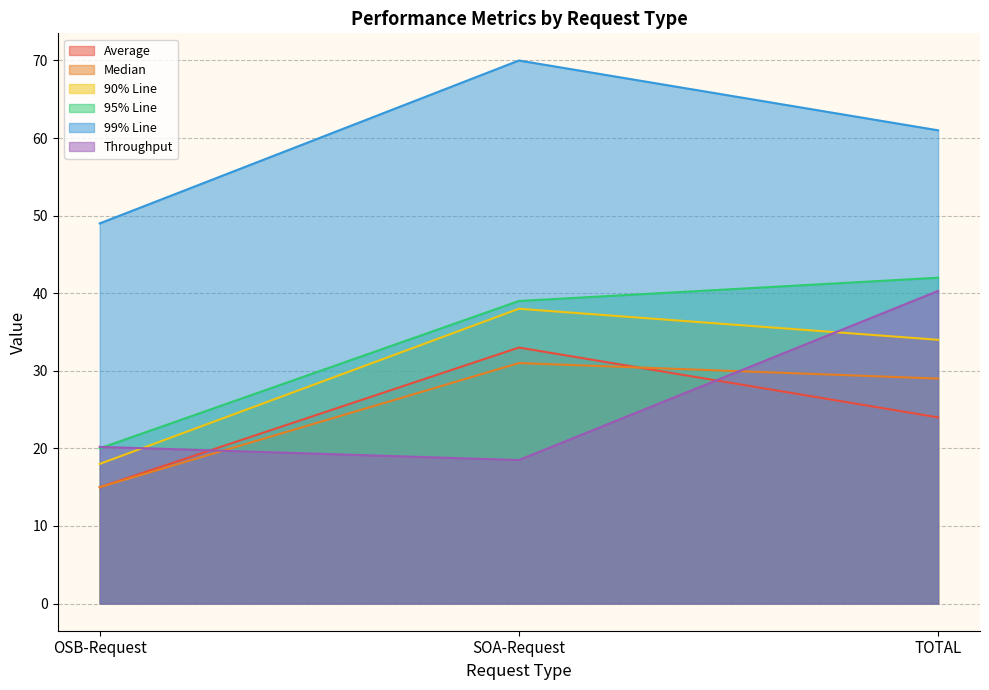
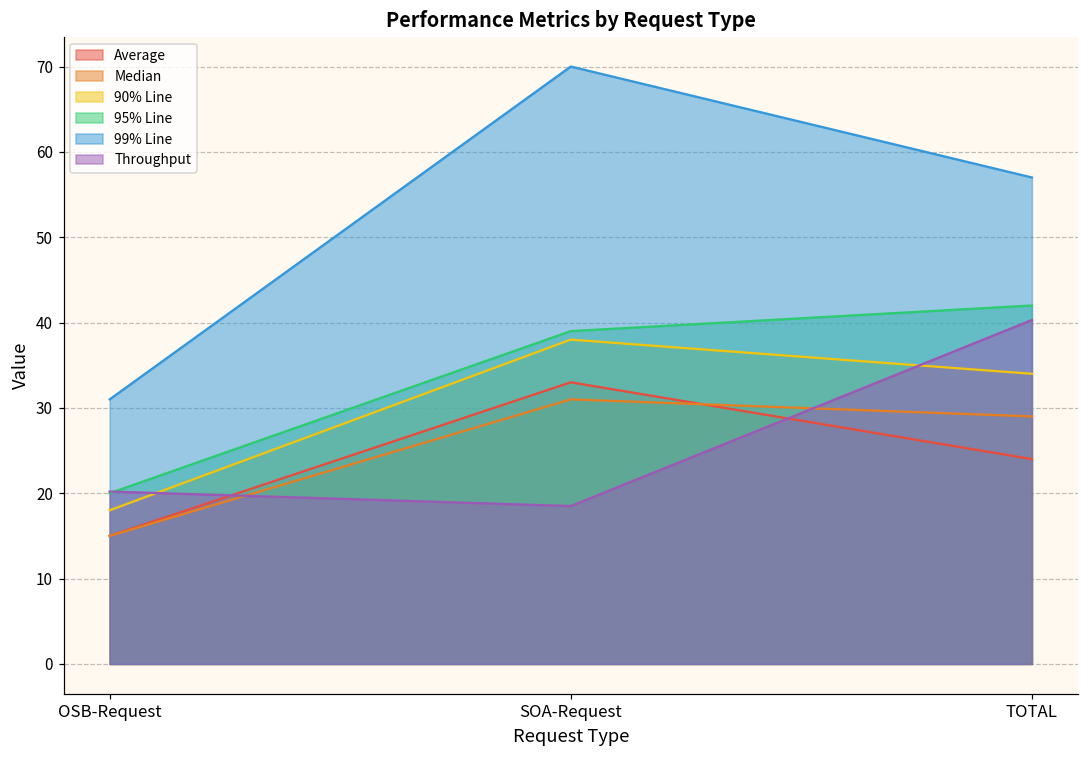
  {
    "95% Line": {
      "SOA-Request": 39,
      "TOTAL": 42
    },
    "99% Line": {
-     "OSB-Request": 49,
+     "OSB-Request": 31,
      "SOA-Request": 70,
-     "TOTAL": 61
+     "TOTAL": 57
    },
    "Throughput": {
      "SOA-Request": 19,
      "TOTAL": 40
    }
  }
